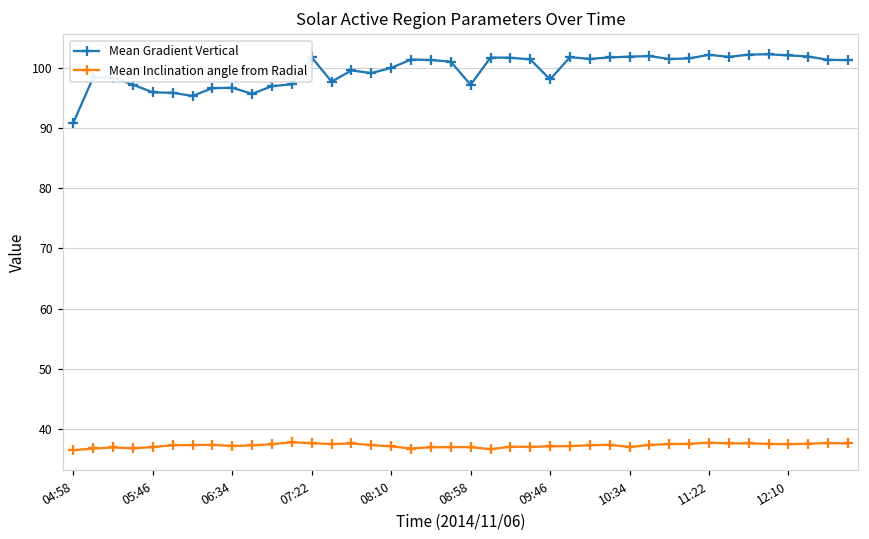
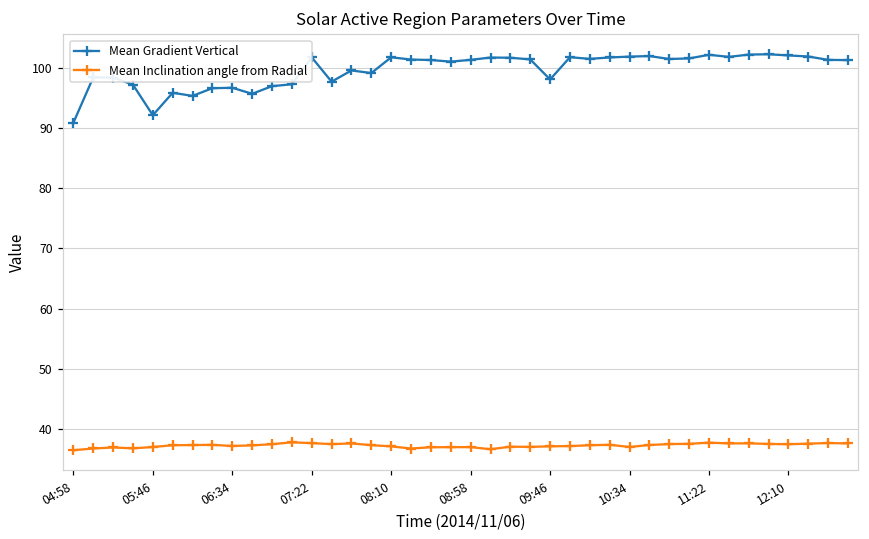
  {
    "Mean Gradient Vertical": {
      "04:58": 91,
-     "05:46": 96,
+     "05:46": 92,
      "06:34": 97,
-     "08:10": 100,
-     "08:58": 97,
+     "08:10": 102,
+     "08:58": 101,
      "09:46": 98,
      "10:34": 102,
      "11:22": 102,
      "12:10": 102
    },
    "Mean Inclination angle from Radial": {
      "04:58": 37,
      "05:46": 37,
      "06:34": 37,
      "07:22": 38,
      "08:10": 37,
      "08:58": 37,
      "09:46": 37,
      "10:34": 37,
      "11:22": 38,
      "12:10": 38
    }
  }
